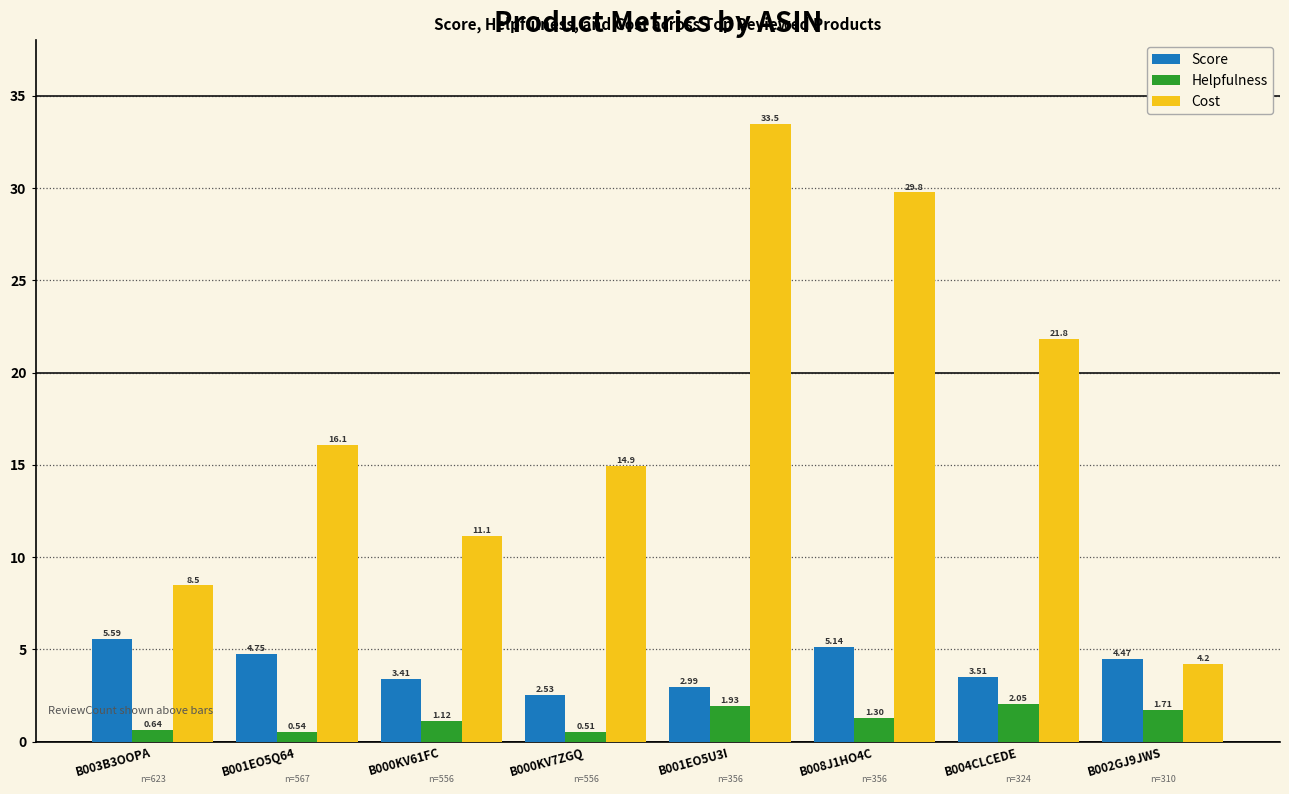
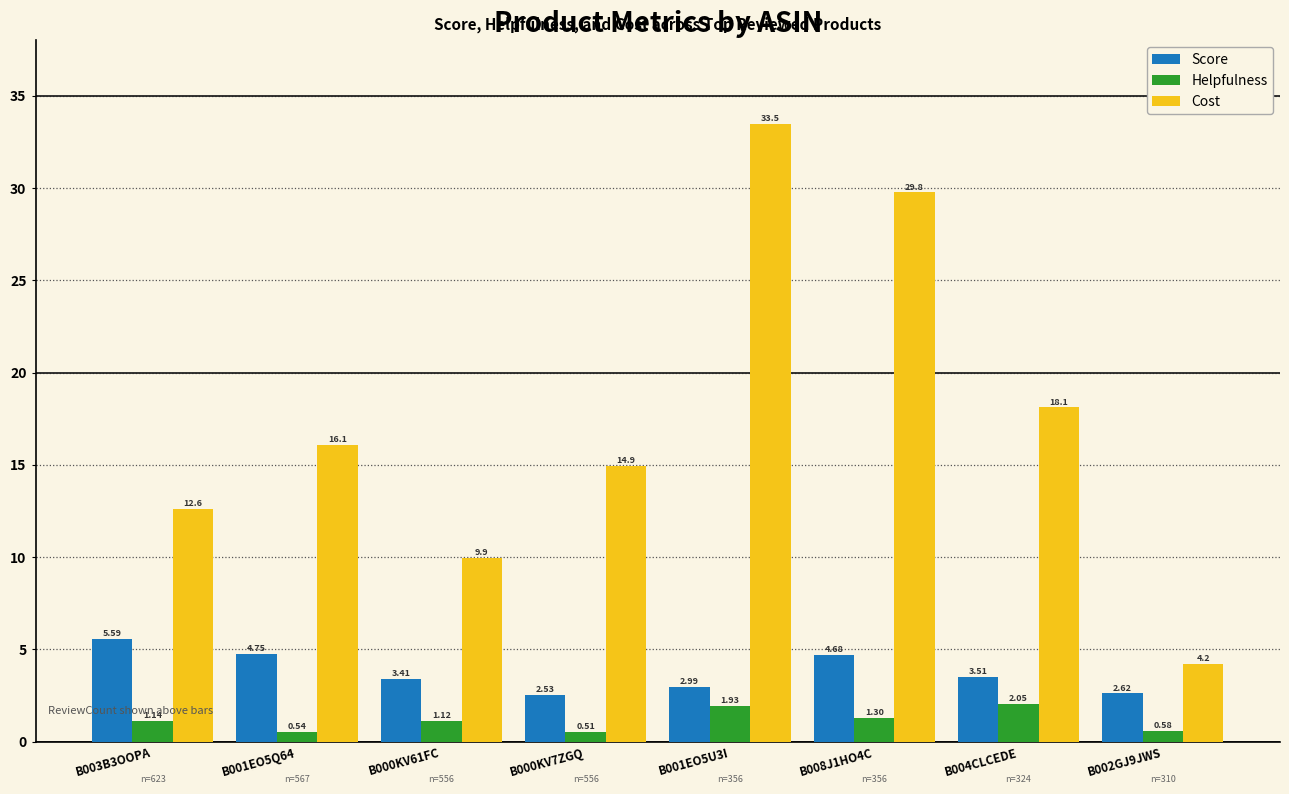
  {
    "Score": {
      "B003B3OOPA": 5.59,
      "B001EO5Q64": 4.75,
      "B000KV61FC": 3.41,
      "B000KV7ZGQ": 2.53,
      "B001EO5U3I": 2.99,
-     "B008J1HO4C": 5.14,
+     "B008J1HO4C": 4.68,
      "B004CLCEDE": 3.51,
-     "B002GJ9JWS": 4.47
+     "B002GJ9JWS": 2.62
    },
    "Helpfulness": {
-     "B003B3OOPA": 0.64,
+     "B003B3OOPA": 1.14,
      "B001EO5Q64": 0.54,
      "B000KV61FC": 1.12,
      "B000KV7ZGQ": 0.51,
      "B001EO5U3I": 1.93,
      "B008J1HO4C": 1.30,
      "B004CLCEDE": 2.05,
-     "B002GJ9JWS": 1.71
+     "B002GJ9JWS": 0.58
    },
    "Cost": {
-     "B003B3OOPA": 8.5,
+     "B003B3OOPA": 12.6,
      "B001EO5Q64": 16.1,
-     "B000KV61FC": 11.1,
+     "B000KV61FC": 9.9,
      "B000KV7ZGQ": 14.9,
      "B001EO5U3I": 33.5,
      "B008J1HO4C": 29.8,
-     "B004CLCEDE": 21.8,
+     "B004CLCEDE": 18.1,
      "B002GJ9JWS": 4.2
    }
  }
